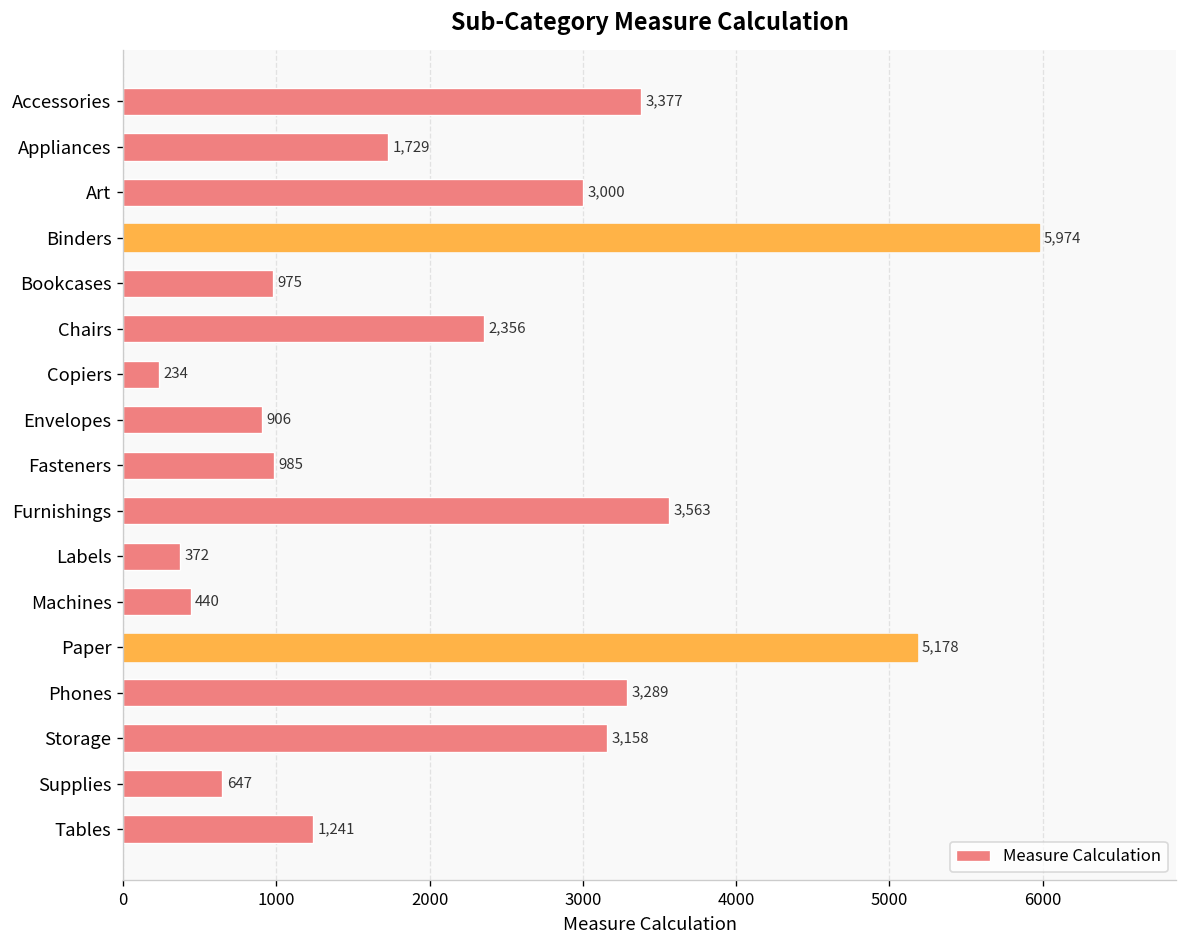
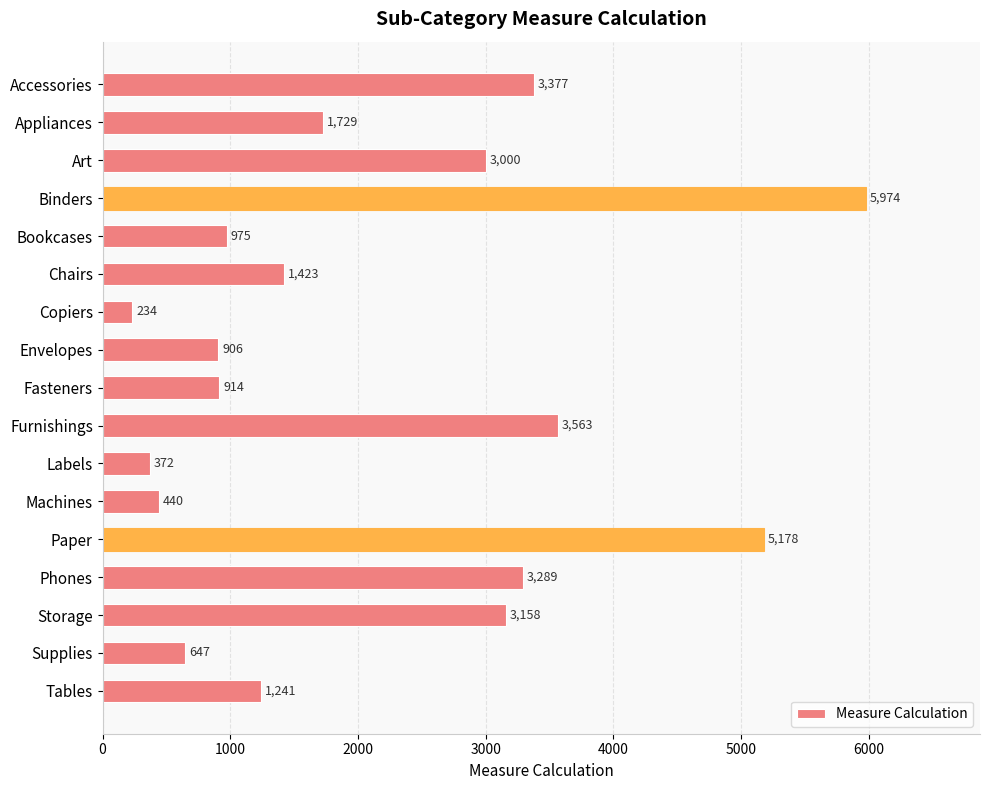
  {
    "Accessories": "3,377",
    "Appliances": "1,729",
    "Art": "3,000",
    "Binders": "5,974",
    "Bookcases": "975",
-   "Chairs": "2,356",
+   "Chairs": "1,423",
    "Copiers": "234",
    "Envelopes": "906",
-   "Fasteners": "985",
+   "Fasteners": "914",
    "Furnishings": "3,563",
    "Labels": "372",
    "Machines": "440",
    "Paper": "5,178",
    "Phones": "3,289",
    "Storage": "3,158",
    "Supplies": "647",
    "Tables": "1,241"
  }
